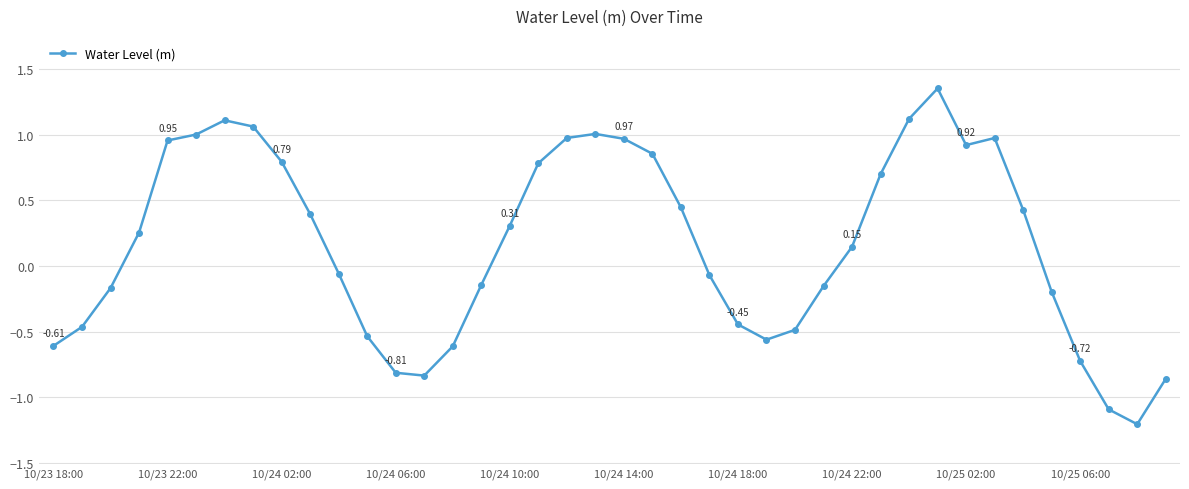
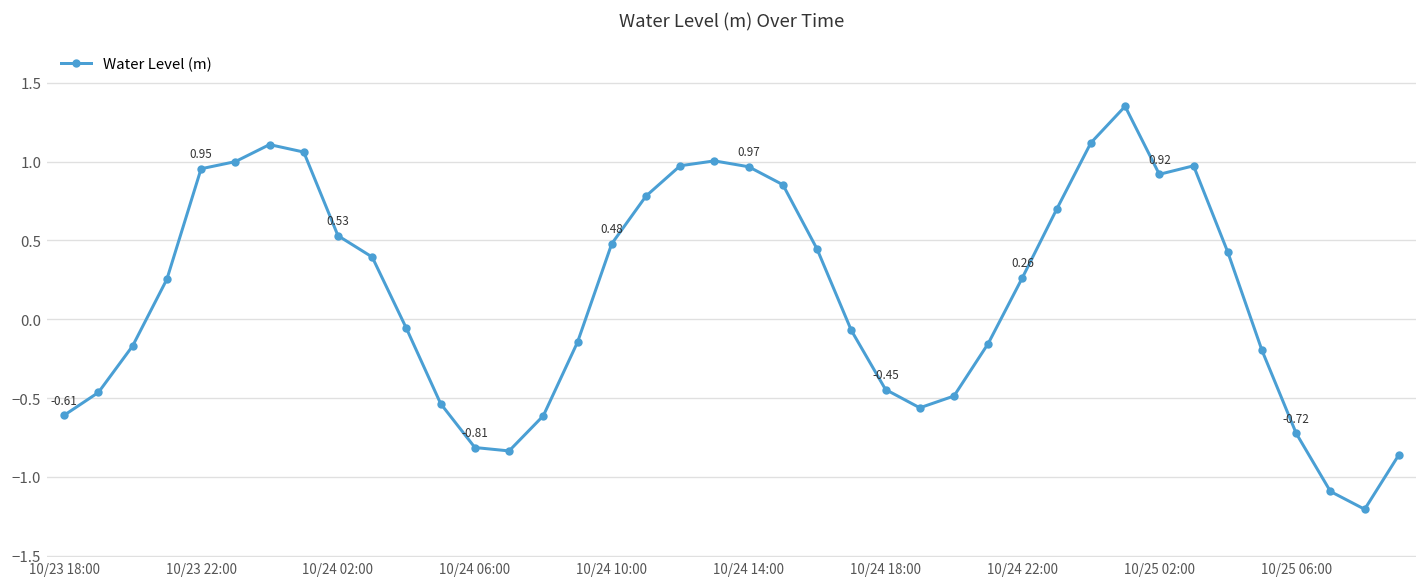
  {
    "10/23 18:00": -0.61,
    "10/23 22:00": 0.95,
-   "10/24 02:00": 0.79,
+   "10/24 02:00": 0.53,
    "10/24 06:00": -0.81,
-   "10/24 10:00": 0.31,
+   "10/24 10:00": 0.48,
    "10/24 14:00": 0.97,
    "10/24 18:00": -0.45,
-   "10/24 22:00": 0.15,
+   "10/24 22:00": 0.26,
    "10/25 02:00": 0.92,
    "10/25 06:00": -0.72
  }
